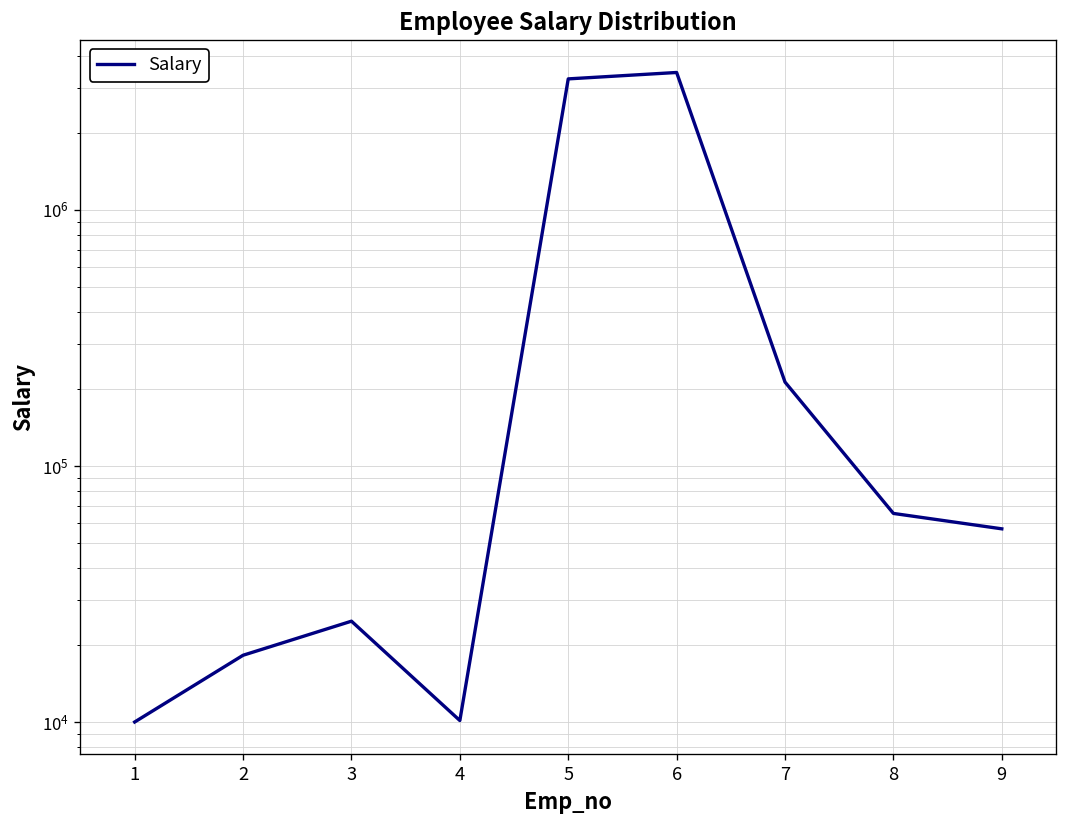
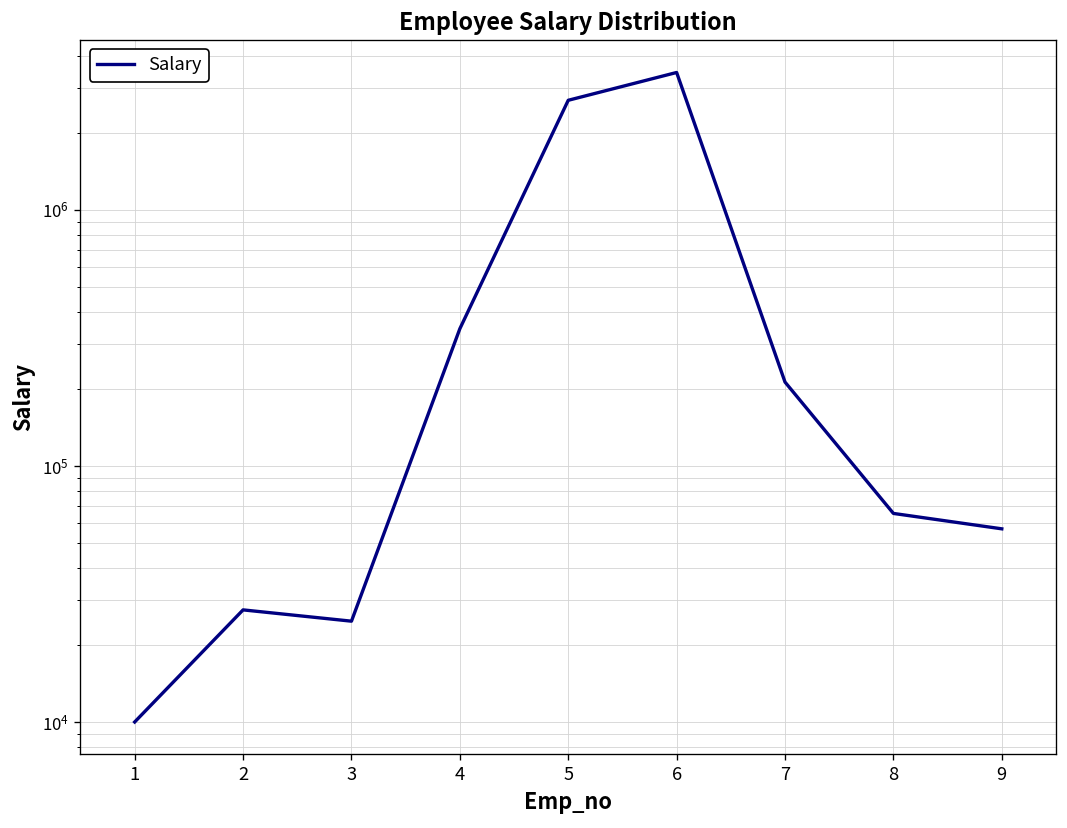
  {
    "1": 10000,
-   "2": 18000,
+   "2": 27000,
    "3": 25000,
-   "4": 10000,
-   "5": 3200000,
+   "4": 340000,
+   "5": 2700000,
    "6": 3400000,
    "7": 210000,
    "8": 65000,
    "9": 57000
  }
